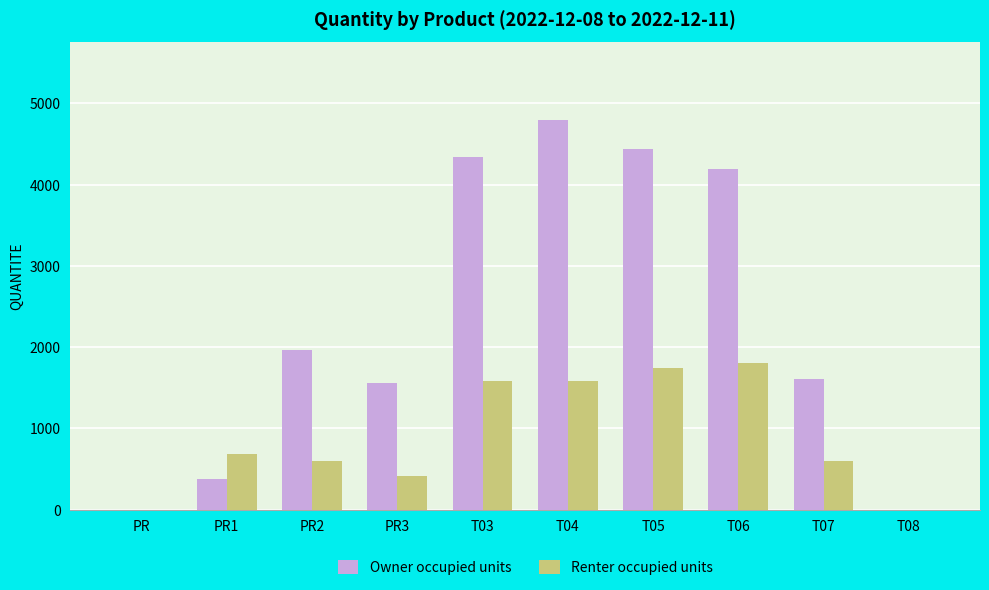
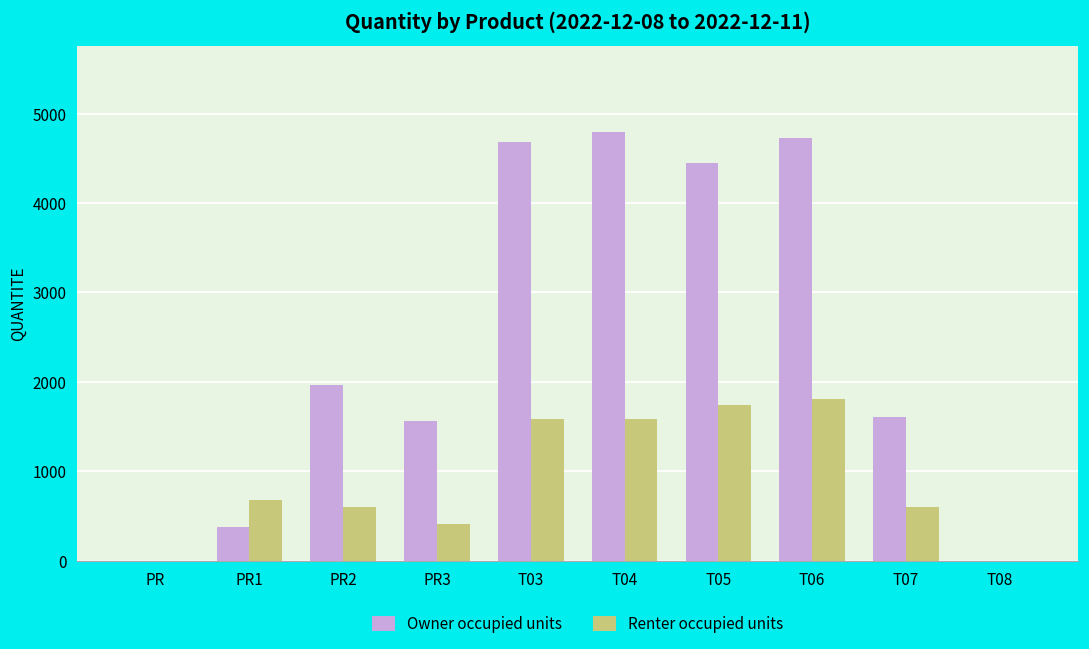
  {
    "Owner occupied units": {
      "PR": 0,
      "PR1": 400,
      "PR2": 2000,
      "PR3": 1600,
-     "T03": 4300,
+     "T03": 4700,
      "T04": 4800,
      "T05": 4400,
-     "T06": 4200,
+     "T06": 4700,
      "T07": 1600,
      "T08": 0
    },
    "Renter occupied units": {
      "PR": 0,
      "PR1": 700,
      "PR2": 600,
      "PR3": 400,
      "T03": 1600,
      "T04": 1600,
      "T05": 1700,
      "T06": 1800,
      "T07": 600,
      "T08": 0
    }
  }
